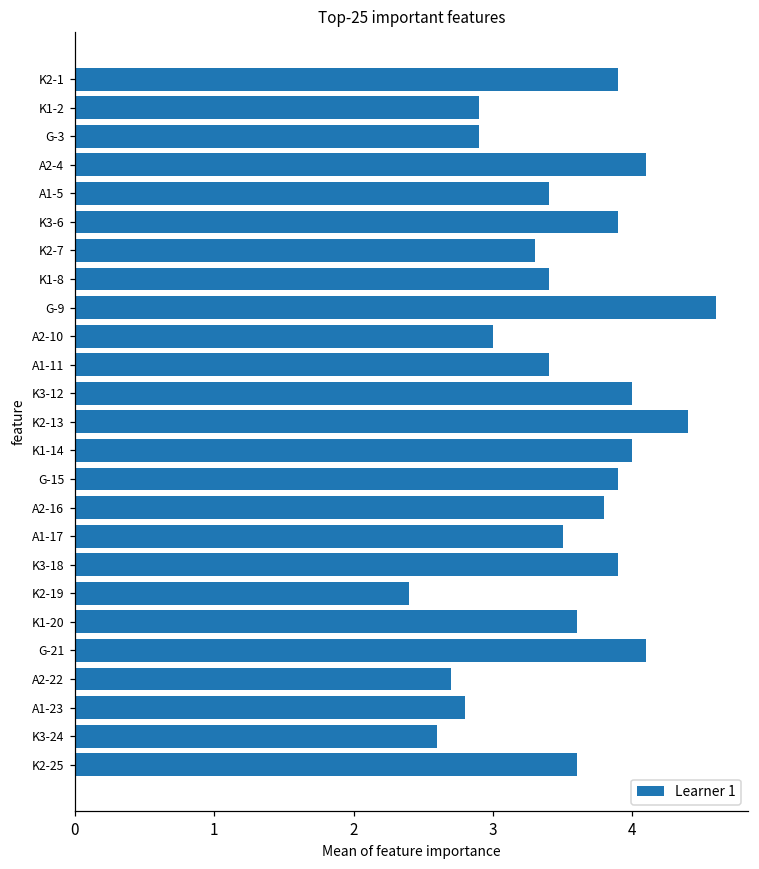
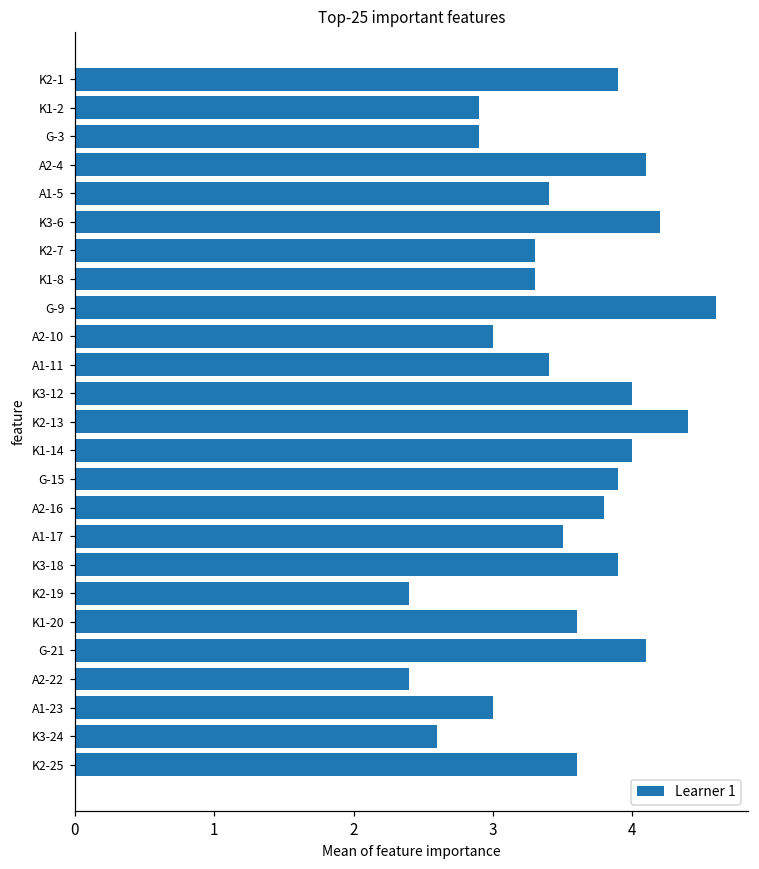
  {
    "K2-1": 3.9,
    "K1-2": 2.9,
    "G-3": 2.9,
    "A2-4": 4.1,
    "A1-5": 3.4,
-   "K3-6": 3.9,
+   "K3-6": 4.2,
    "K2-7": 3.3,
-   "K1-8": 3.4,
+   "K1-8": 3.3,
    "G-9": 4.6,
    "A2-10": 3.0,
    "A1-11": 3.4,
    "K3-12": 4.0,
    "K2-13": 4.4,
    "K1-14": 4.0,
    "G-15": 3.9,
    "A2-16": 3.8,
    "A1-17": 3.5,
    "K3-18": 3.9,
    "K2-19": 2.4,
    "K1-20": 3.6,
    "G-21": 4.1,
-   "A2-22": 2.7,
-   "A1-23": 2.8,
+   "A2-22": 2.4,
+   "A1-23": 3.0,
    "K3-24": 2.6,
    "K2-25": 3.6
  }
